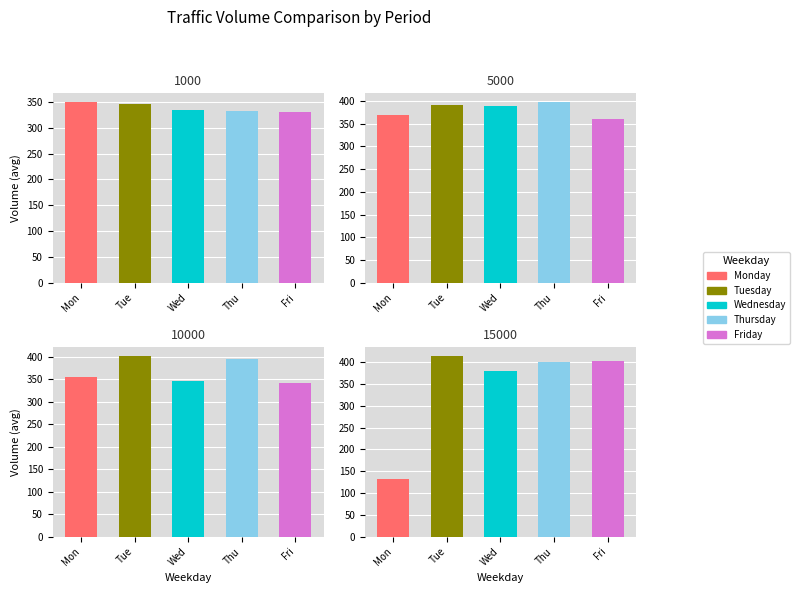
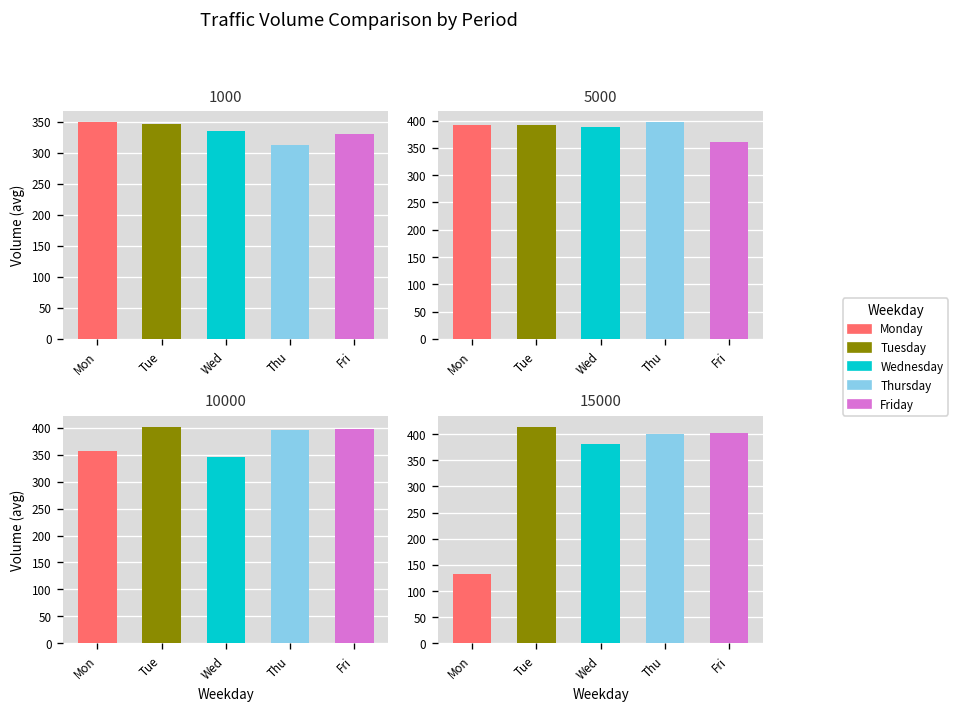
  {
    "1000": {
      "Mon": 350,
      "Tue": 350,
      "Wed": 340,
-     "Thu": 330,
+     "Thu": 310,
      "Fri": 330
    },
    "5000": {
-     "Mon": 370,
+     "Mon": 390,
      "Tue": 390,
      "Wed": 390,
      "Thu": 400,
      "Fri": 360
    },
    "10000": {
      "Mon": 360,
      "Tue": 400,
      "Wed": 350,
      "Thu": 400,
-     "Fri": 340
+     "Fri": 400
    },
    "15000": {
      "Mon": 130,
      "Tue": 410,
      "Wed": 380,
      "Thu": 400,
      "Fri": 400
    }
  }
